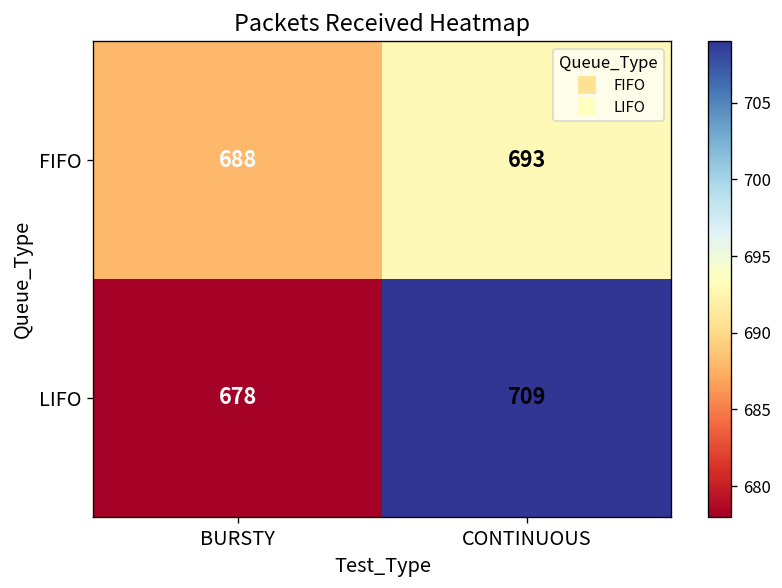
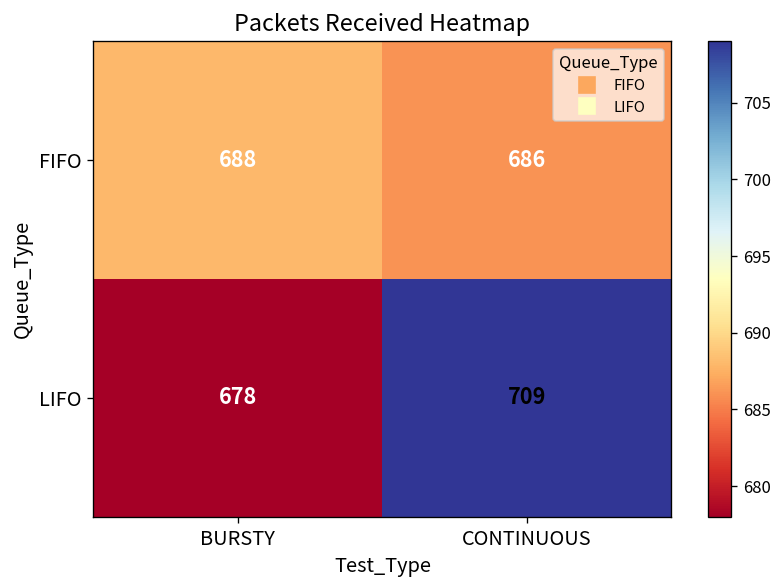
  {
    "FIFO": {
      "BURSTY": 688,
-     "CONTINUOUS": 693
+     "CONTINUOUS": 686
    },
    "LIFO": {
      "BURSTY": 678,
      "CONTINUOUS": 709
    }
  }
